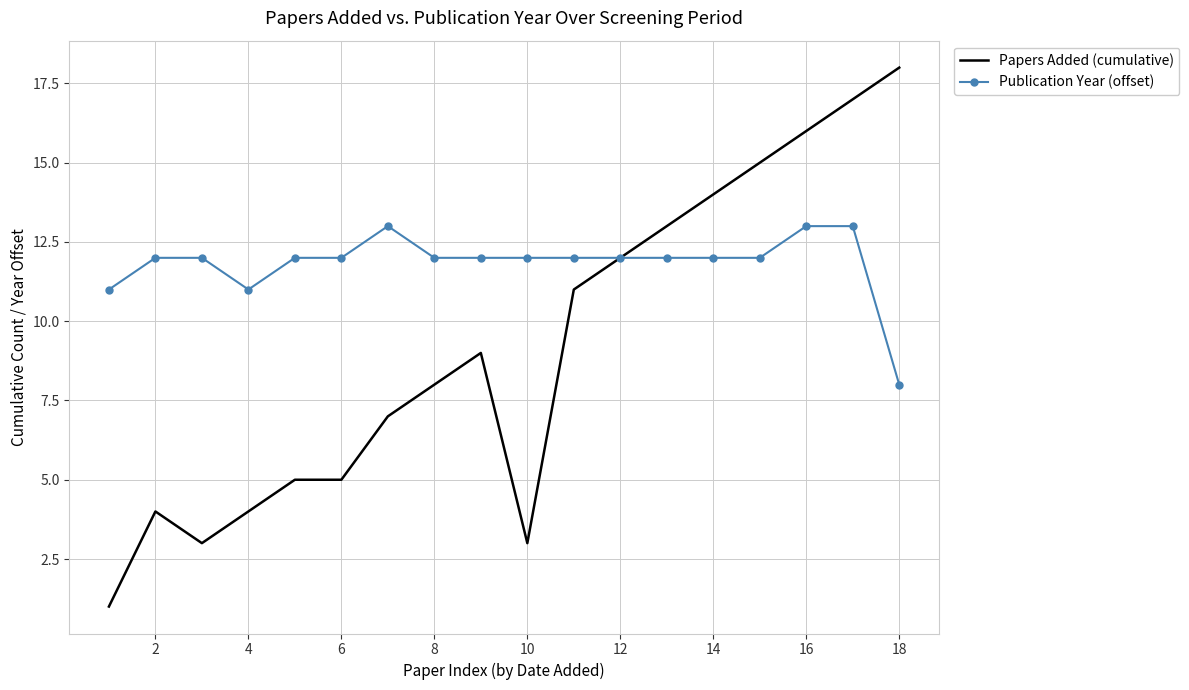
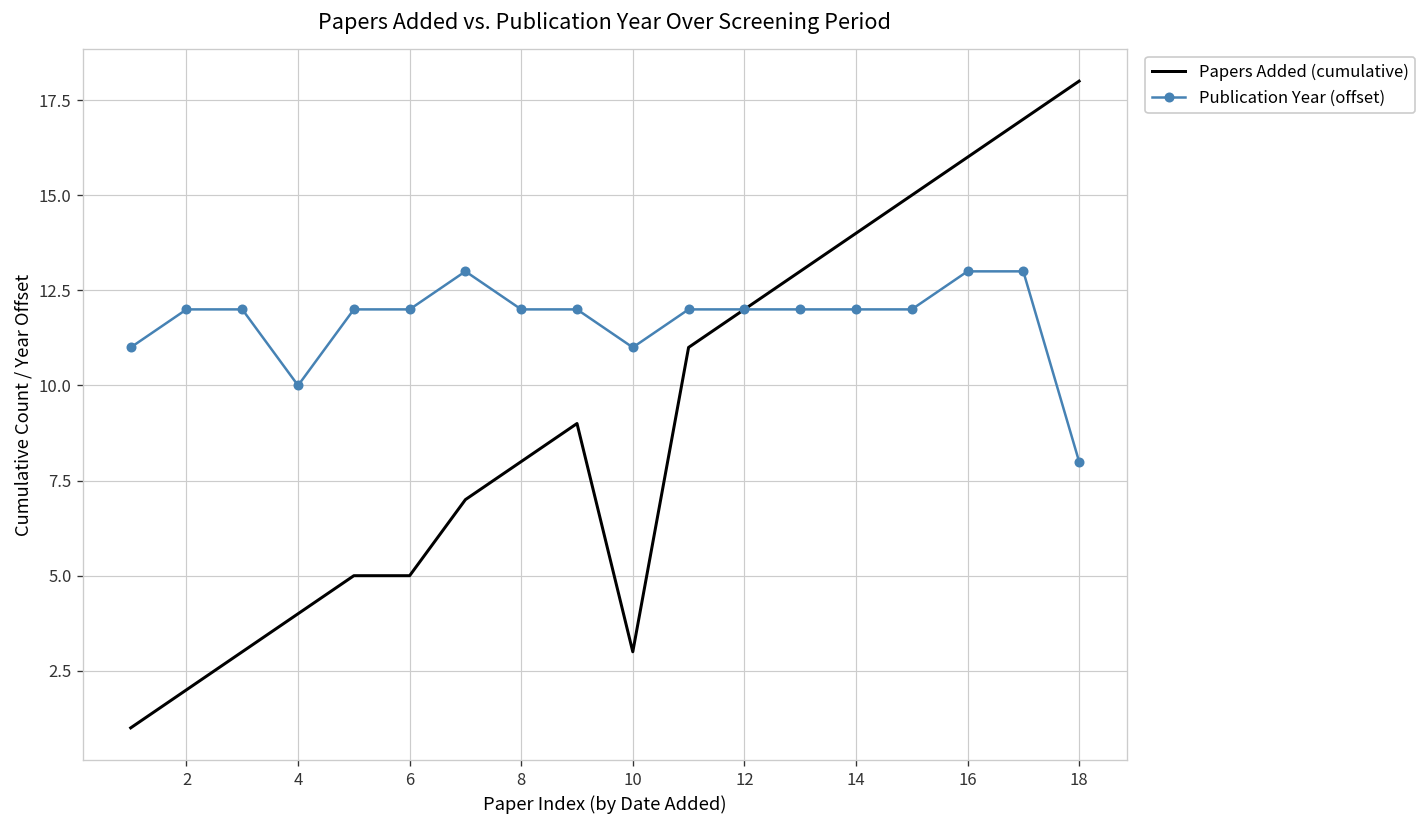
  {
    "Papers Added (cumulative)": {
-     "2": 4,
+     "2": 2,
      "4": 4,
      "6": 5,
      "8": 8,
      "10": 3,
      "14": 14,
      "16": 16,
      "18": 18
    },
    "Publication Year (offset)": {
      "2": 12.0,
-     "4": 11.0,
+     "4": 10.0,
      "6": 12.0,
      "8": 12.0,
-     "10": 12.0,
+     "10": 11.0,
      "14": 12.0,
      "16": 13.0,
      "18": 8.0
    }
  }
